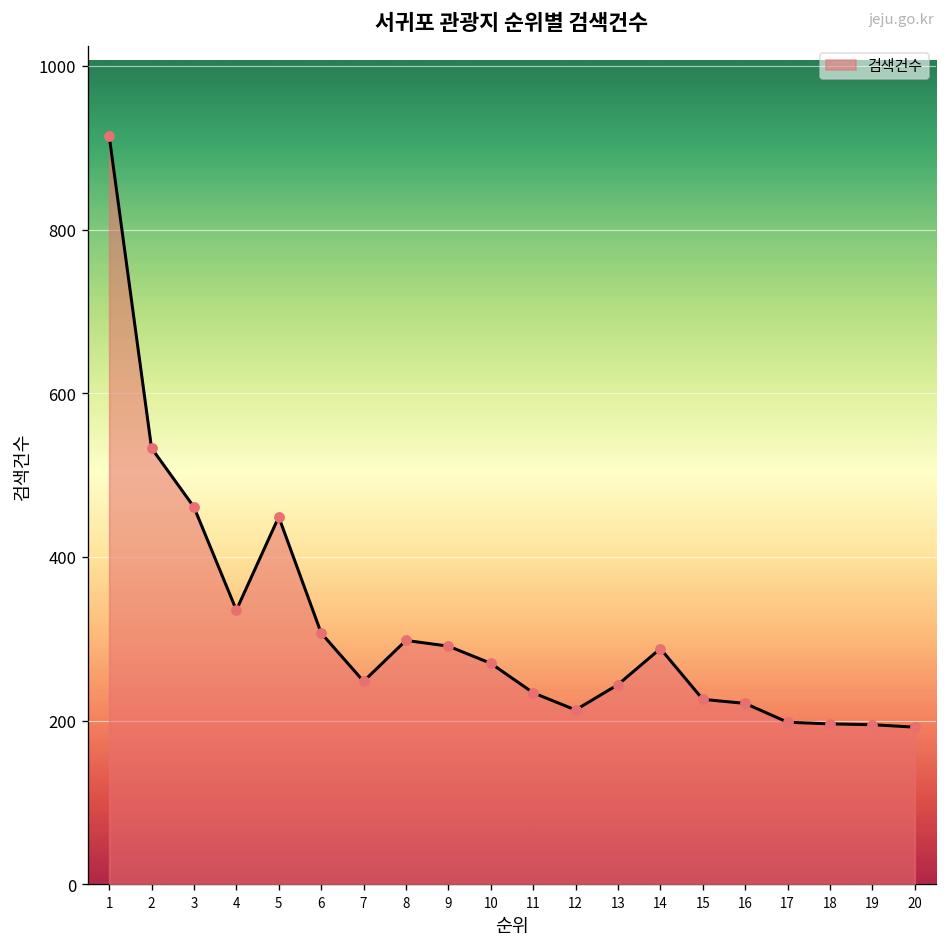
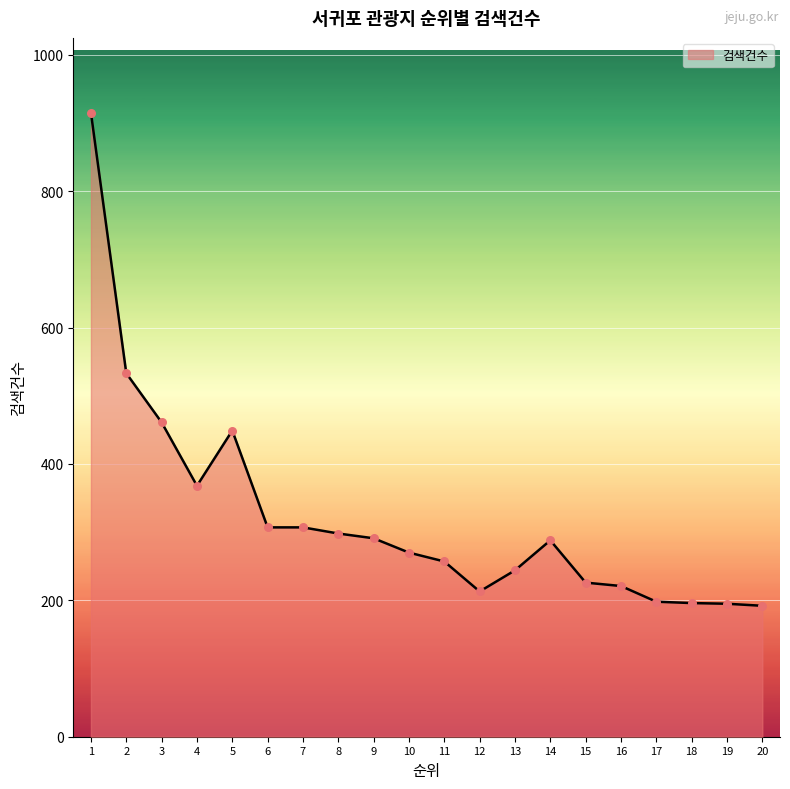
  {
    "1": 920,
    "2": 530,
    "3": 460,
-   "4": 340,
+   "4": 370,
    "5": 450,
    "6": 310,
-   "7": 250,
+   "7": 310,
    "8": 300,
    "9": 290,
    "10": 270,
-   "11": 230,
+   "11": 260,
    "12": 210,
    "13": 240,
    "14": 290,
    "15": 230,
    "16": 220,
    "17": 200,
    "18": 200,
    "19": 200,
    "20": 190
  }
